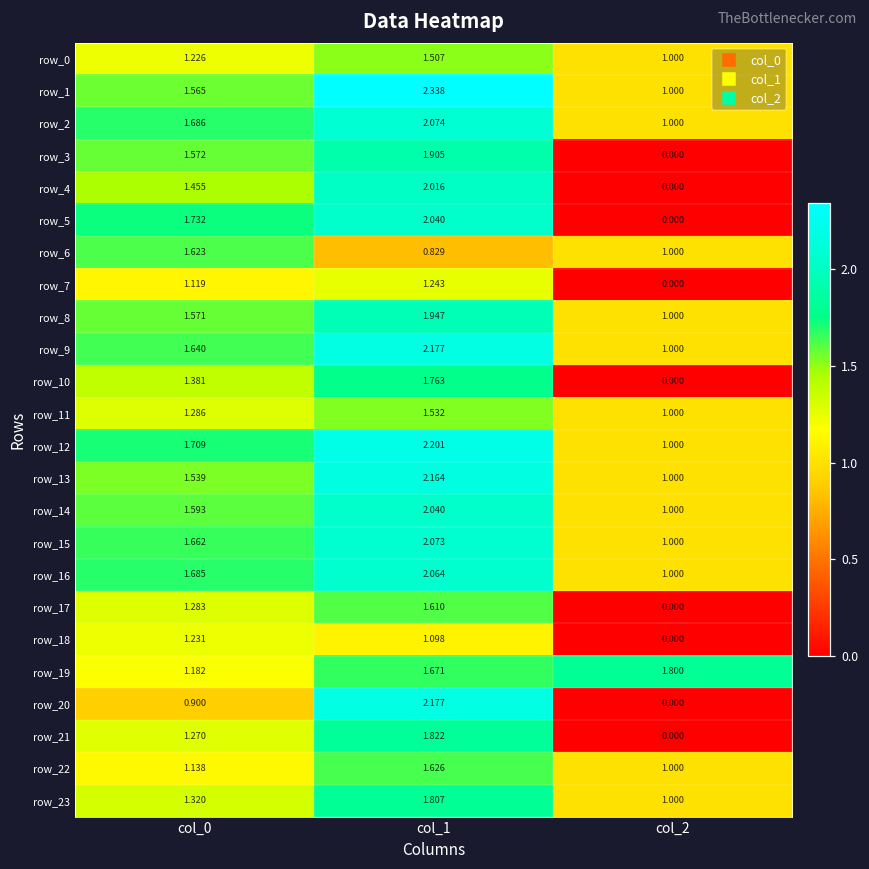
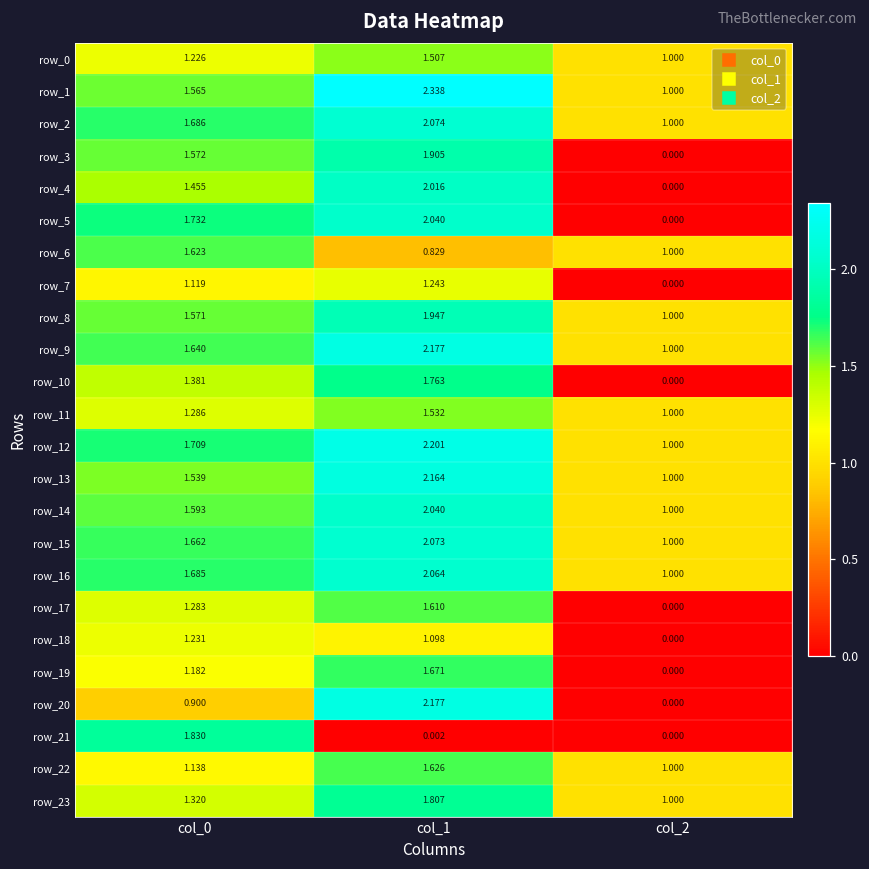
  {
    "row_0": {
      "col_0": 1.226,
      "col_1": 1.507,
      "col_2": 1.000
    },
    "row_1": {
      "col_0": 1.565,
      "col_1": 2.338,
      "col_2": 1.000
    },
    "row_2": {
      "col_0": 1.686,
      "col_1": 2.074,
      "col_2": 1.000
    },
    "row_3": {
      "col_0": 1.572,
      "col_1": 1.905,
      "col_2": 0.000
    },
    "row_4": {
      "col_0": 1.455,
      "col_1": 2.016,
      "col_2": 0.000
    },
    "row_5": {
      "col_0": 1.732,
      "col_1": 2.040,
      "col_2": 0.000
    },
    "row_6": {
      "col_0": 1.623,
      "col_1": 0.829,
      "col_2": 1.000
    },
    "row_7": {
      "col_0": 1.119,
      "col_1": 1.243,
      "col_2": 0.000
    },
    "row_8": {
      "col_0": 1.571,
      "col_1": 1.947,
      "col_2": 1.000
    },
    "row_9": {
      "col_0": 1.640,
      "col_1": 2.177,
      "col_2": 1.000
    },
    "row_10": {
      "col_0": 1.381,
      "col_1": 1.763,
      "col_2": 0.000
    },
    "row_11": {
      "col_0": 1.286,
      "col_1": 1.532,
      "col_2": 1.000
    },
    "row_12": {
      "col_0": 1.709,
      "col_1": 2.201,
      "col_2": 1.000
    },
    "row_13": {
      "col_0": 1.539,
      "col_1": 2.164,
      "col_2": 1.000
    },
    "row_14": {
      "col_0": 1.593,
      "col_1": 2.040,
      "col_2": 1.000
    },
    "row_15": {
      "col_0": 1.662,
      "col_1": 2.073,
      "col_2": 1.000
    },
    "row_16": {
      "col_0": 1.685,
      "col_1": 2.064,
      "col_2": 1.000
    },
    "row_17": {
      "col_0": 1.283,
      "col_1": 1.610,
      "col_2": 0.000
    },
    "row_18": {
      "col_0": 1.231,
      "col_1": 1.098,
      "col_2": 0.000
    },
    "row_19": {
      "col_0": 1.182,
      "col_1": 1.671,
-     "col_2": 1.800
+     "col_2": 0.000
    },
    "row_20": {
      "col_0": 0.900,
      "col_1": 2.177,
      "col_2": 0.000
    },
    "row_21": {
-     "col_0": 1.270,
-     "col_1": 1.822,
+     "col_0": 1.830,
+     "col_1": 0.002,
      "col_2": 0.000
    },
    "row_22": {
      "col_0": 1.138,
      "col_1": 1.626,
      "col_2": 1.000
    },
    "row_23": {
      "col_0": 1.320,
      "col_1": 1.807,
      "col_2": 1.000
    }
  }
